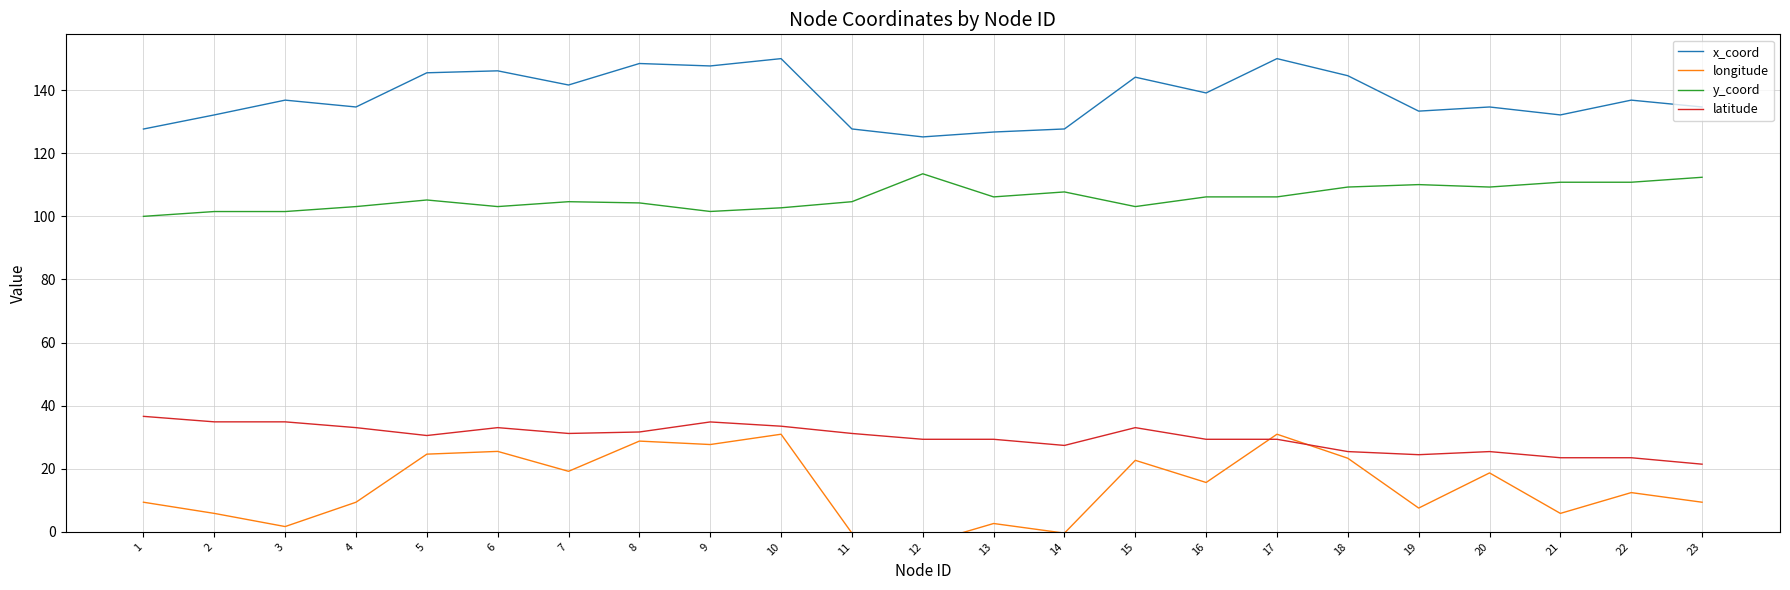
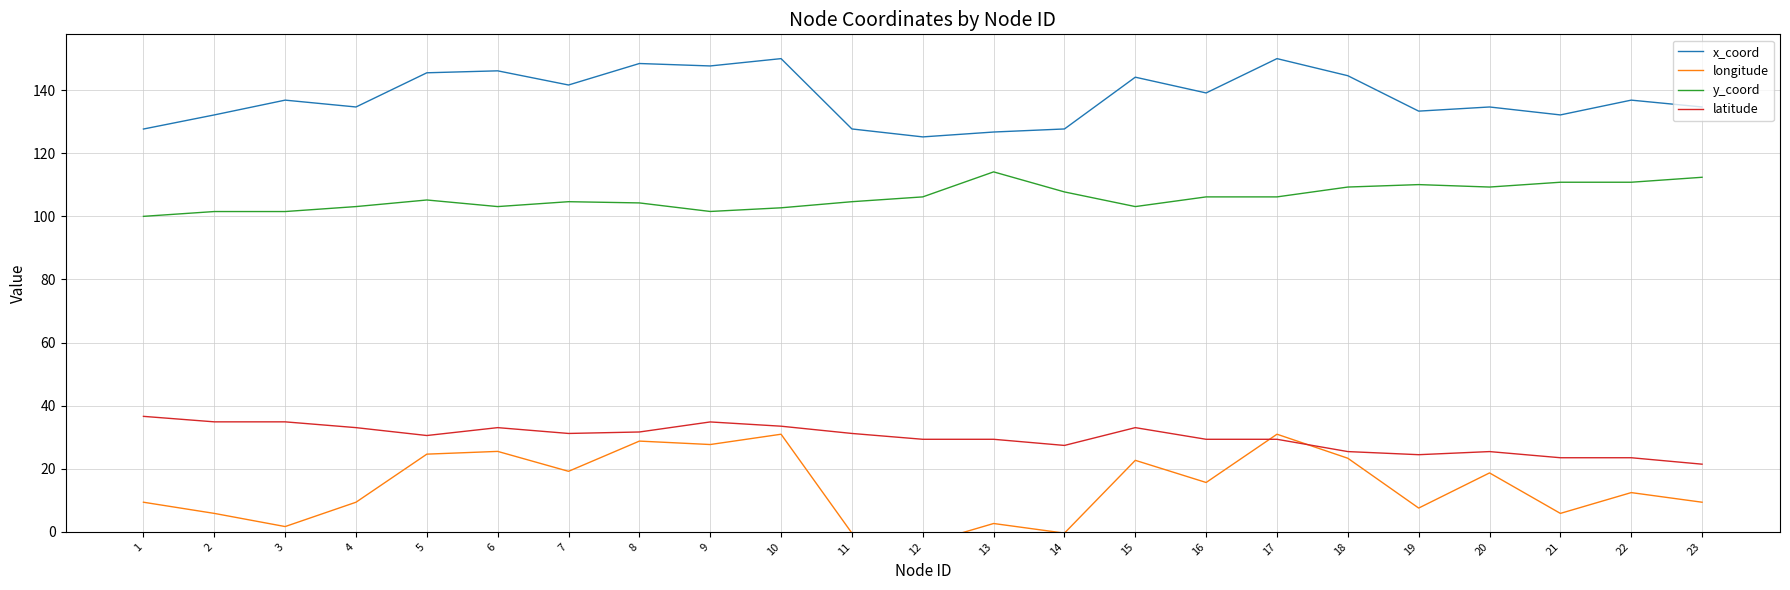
  {
    "x_coord": {
      "1": 128,
      "2": 132,
      "3": 137,
      "4": 135,
      "5": 146,
      "6": 146,
      "7": 142,
      "8": 148,
      "9": 148,
      "10": 150,
      "11": 128,
      "12": 125,
      "13": 127,
      "14": 128,
      "15": 144,
      "16": 139,
      "17": 150,
      "18": 145,
      "19": 133,
      "20": 135,
      "21": 132,
      "22": 137
    },
    "longitude": {
      "1": 9,
      "2": 6,
      "3": 2,
      "4": 9,
      "5": 25,
      "6": 25,
      "7": 19,
      "8": 29,
      "9": 28,
      "10": 31,
      "11": 0,
      "13": 3,
      "14": 0,
      "15": 23,
      "16": 16,
      "17": 31,
      "18": 23,
      "19": 8,
      "20": 19,
      "21": 6,
      "22": 12,
      "23": 9
    },
    "y_coord": {
      "1": 100,
      "2": 102,
      "3": 102,
      "4": 103,
      "5": 105,
      "6": 103,
      "7": 105,
      "8": 104,
      "9": 102,
      "10": 103,
      "11": 105,
-     "12": 113,
-     "13": 106,
+     "12": 106,
+     "13": 114,
      "14": 108,
      "15": 103,
      "16": 106,
      "17": 106,
      "18": 109,
      "19": 110,
      "20": 109,
      "21": 111,
      "22": 111,
      "23": 112
    },
    "latitude": {
      "1": 37,
      "2": 35,
      "3": 35,
      "4": 33,
      "5": 31,
      "6": 33,
      "7": 31,
      "8": 32,
      "9": 35,
      "10": 33,
      "11": 31,
      "12": 29,
      "13": 29,
      "14": 27,
      "15": 33,
      "16": 29,
      "17": 29,
      "18": 25,
      "19": 24,
      "20": 25,
      "21": 23,
      "22": 23,
      "23": 21
    }
  }
